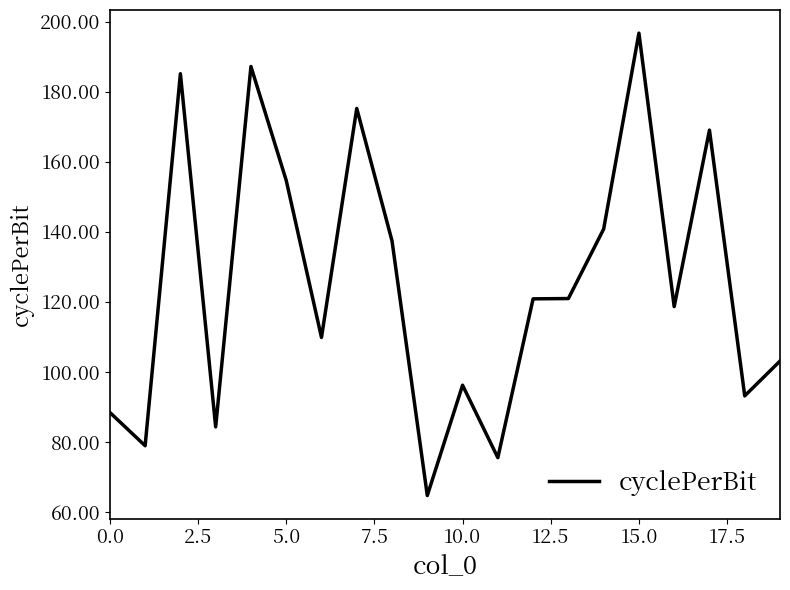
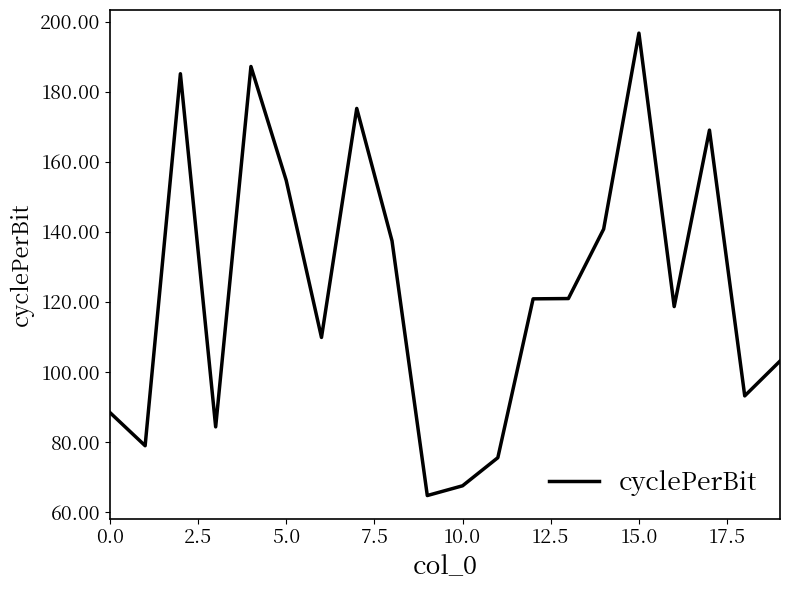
  {
    "0.0": 88,
    "5.0": 155,
-   "10.0": 96,
+   "10.0": 68,
    "15.0": 197
  }
